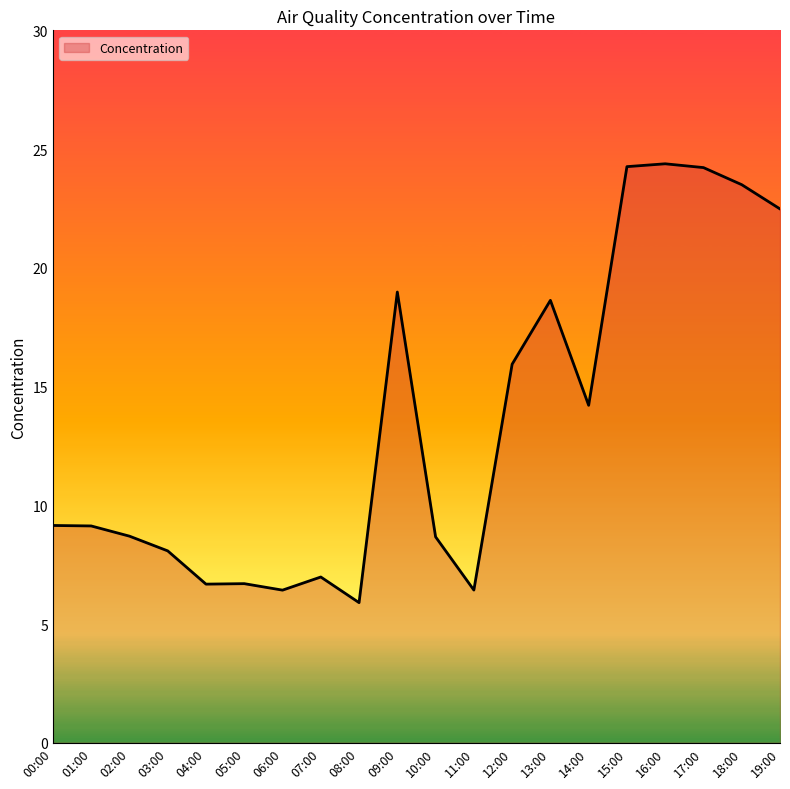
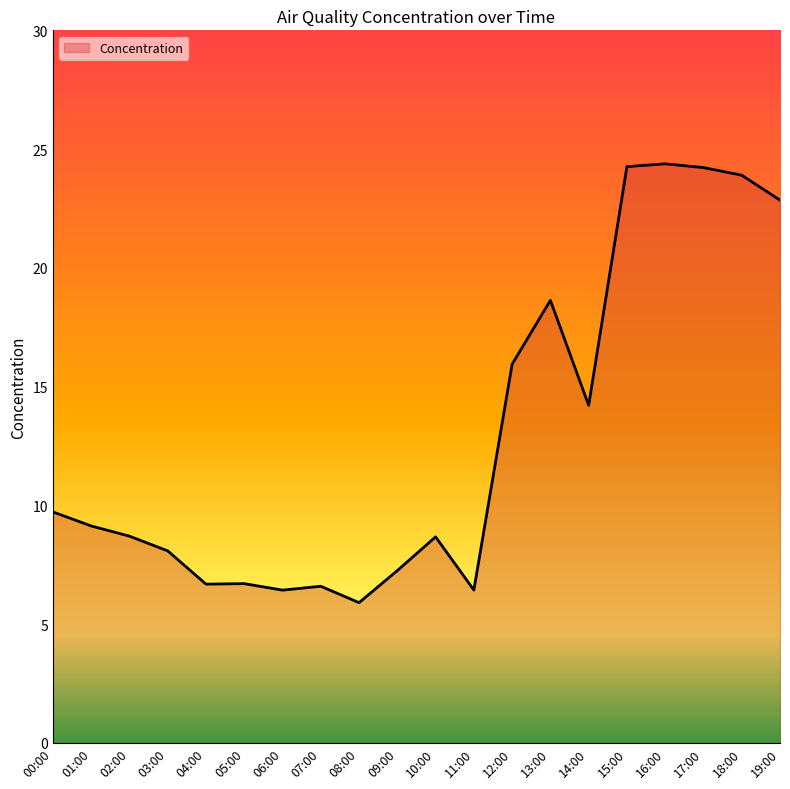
  {
-   "00:00": 9.2,
+   "00:00": 9.7,
    "01:00": 9.1,
    "02:00": 8.7,
    "03:00": 8.1,
    "04:00": 6.7,
    "05:00": 6.7,
    "06:00": 6.4,
-   "07:00": 7.0,
+   "07:00": 6.6,
    "08:00": 5.9,
-   "09:00": 19.0,
+   "09:00": 7.3,
    "10:00": 8.7,
    "11:00": 6.4,
    "12:00": 15.9,
    "13:00": 18.6,
    "14:00": 14.2,
    "15:00": 24.3,
    "16:00": 24.4,
    "17:00": 24.2,
-   "18:00": 23.5,
-   "19:00": 22.5
+   "18:00": 23.9,
+   "19:00": 22.9
  }
